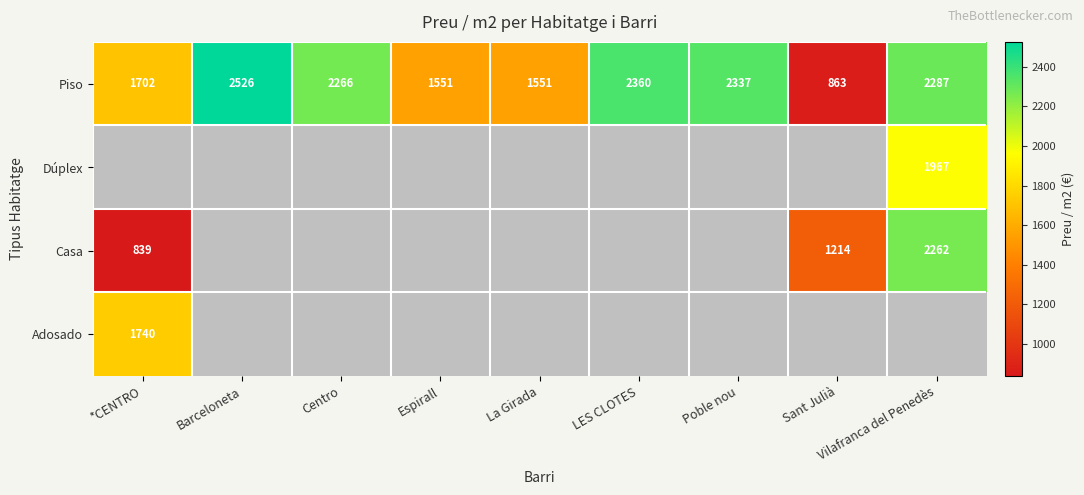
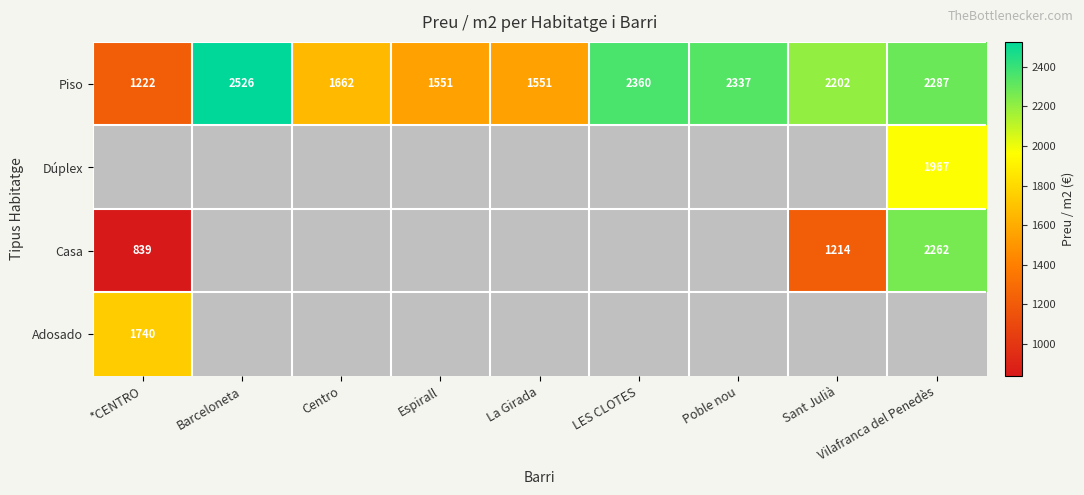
  {
    "Piso": {
-     "*CENTRO": 1702,
-     "Centro": 2266,
-     "Sant Julià": 863
+     "*CENTRO": 1222,
+     "Centro": 1662,
+     "Sant Julià": 2202
    }
  }
